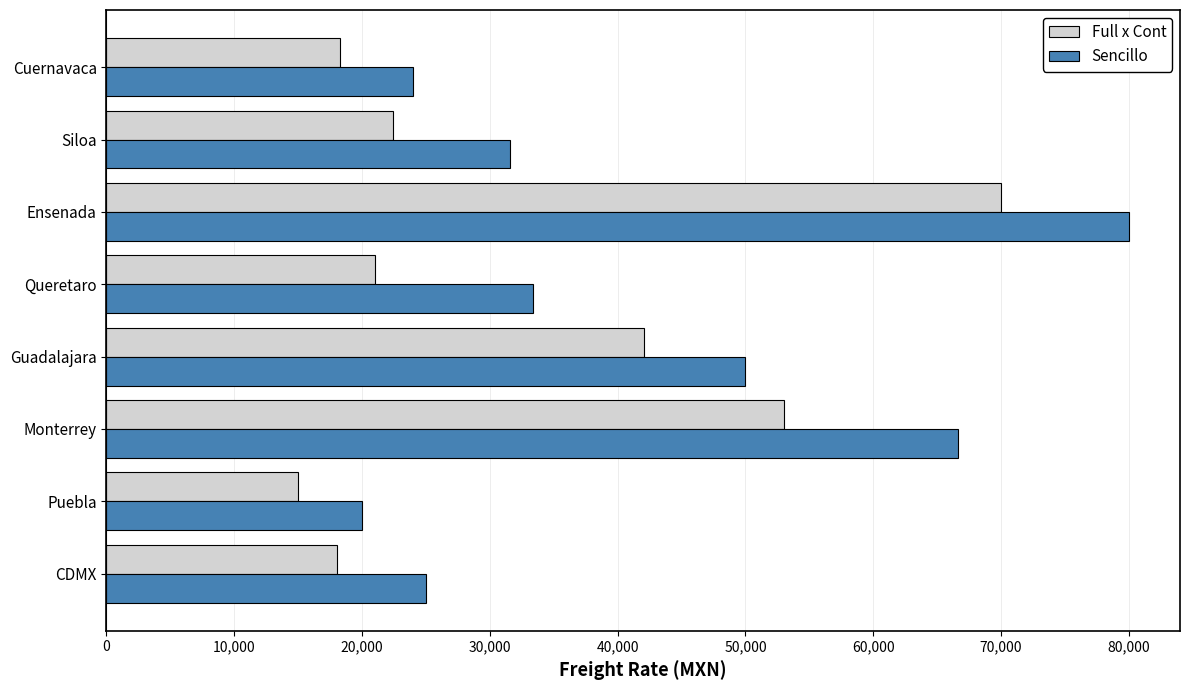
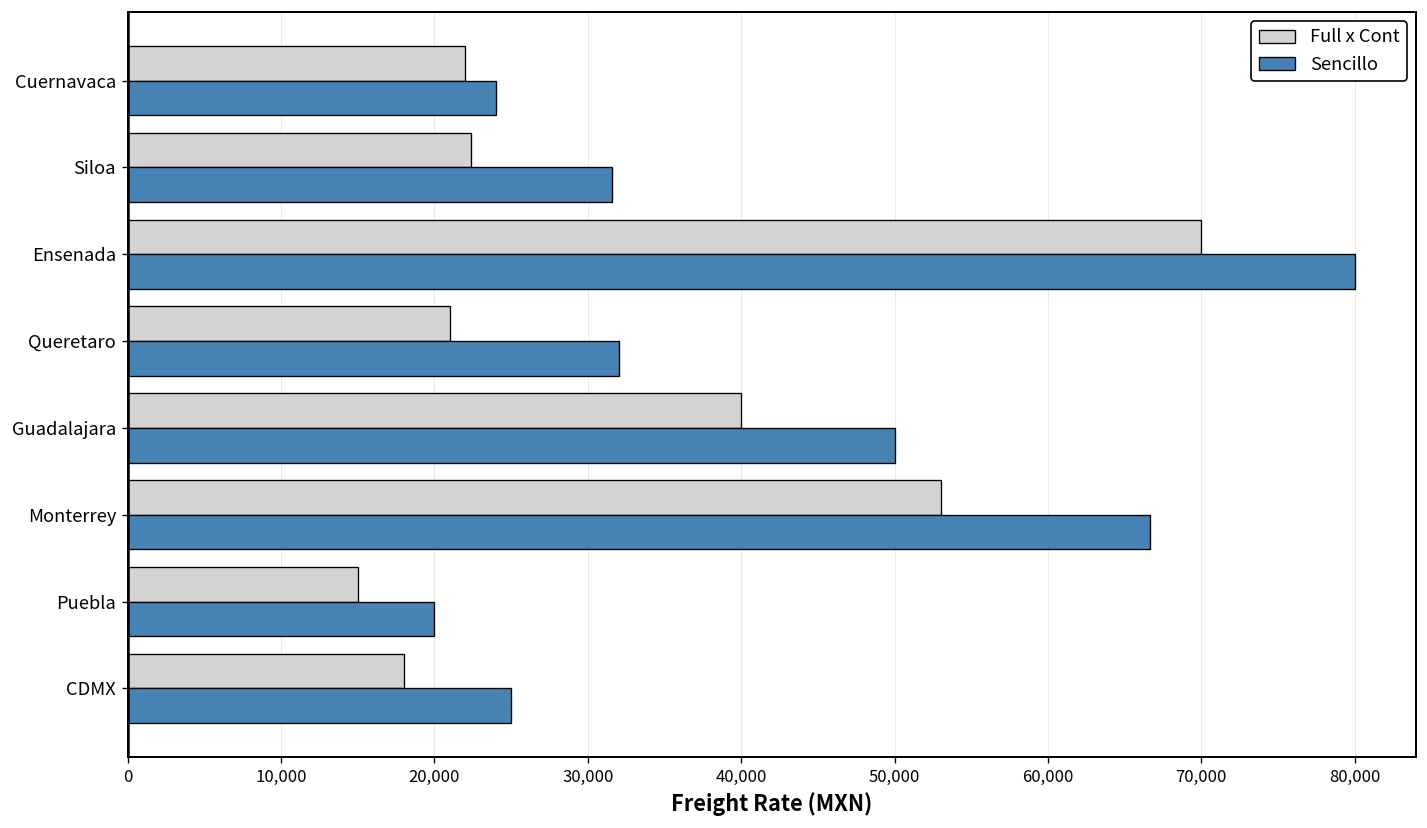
  {
    "Full x Cont": {
-     "Cuernavaca": "18,300",
+     "Cuernavaca": "22,000",
      "Siloa": "22,400",
      "Ensenada": "70,000",
      "Queretaro": "21,000",
-     "Guadalajara": "42,100",
+     "Guadalajara": "40,000",
      "Monterrey": "53,000",
      "Puebla": "15,000",
      "CDMX": "18,000"
    },
    "Sencillo": {
      "Cuernavaca": "24,000",
      "Siloa": "31,600",
      "Ensenada": "80,000",
-     "Queretaro": "33,400",
+     "Queretaro": "32,000",
      "Guadalajara": "50,000",
      "Monterrey": "66,600",
      "Puebla": "20,000",
      "CDMX": "25,000"
    }
  }
